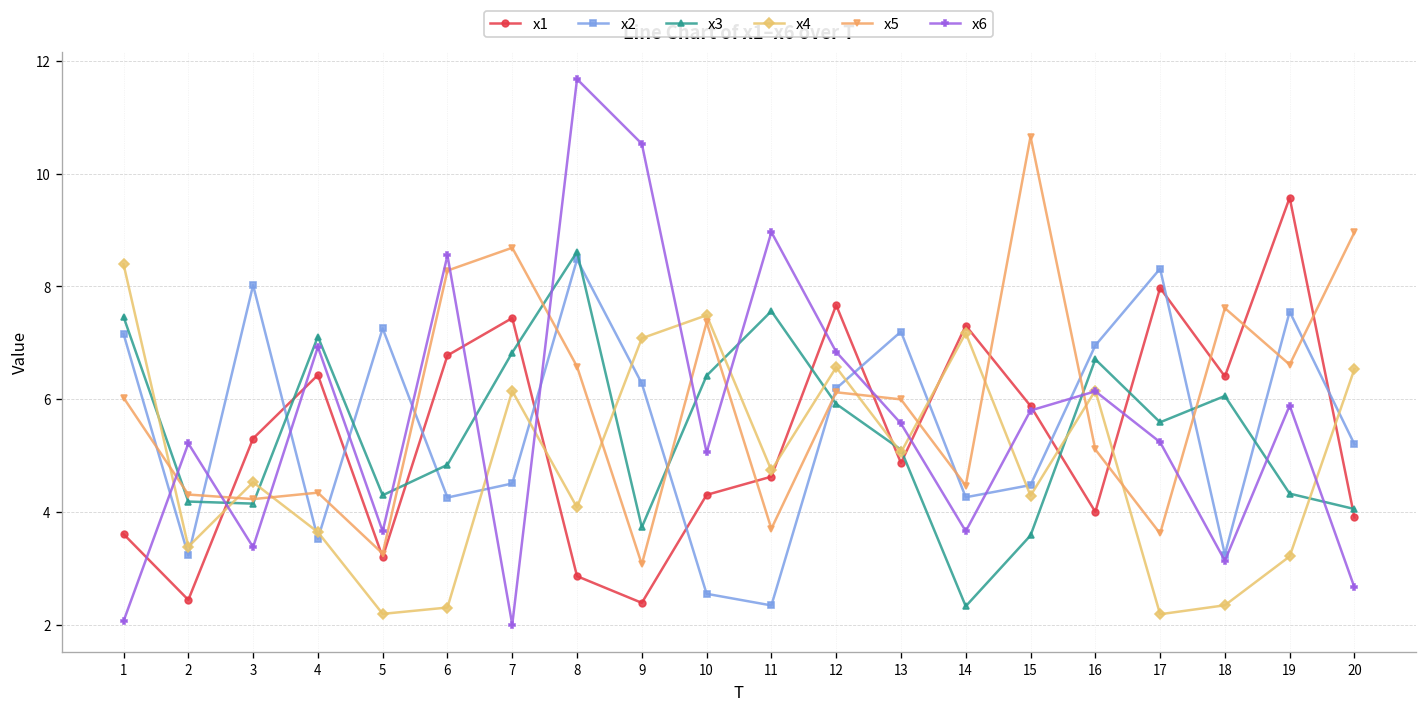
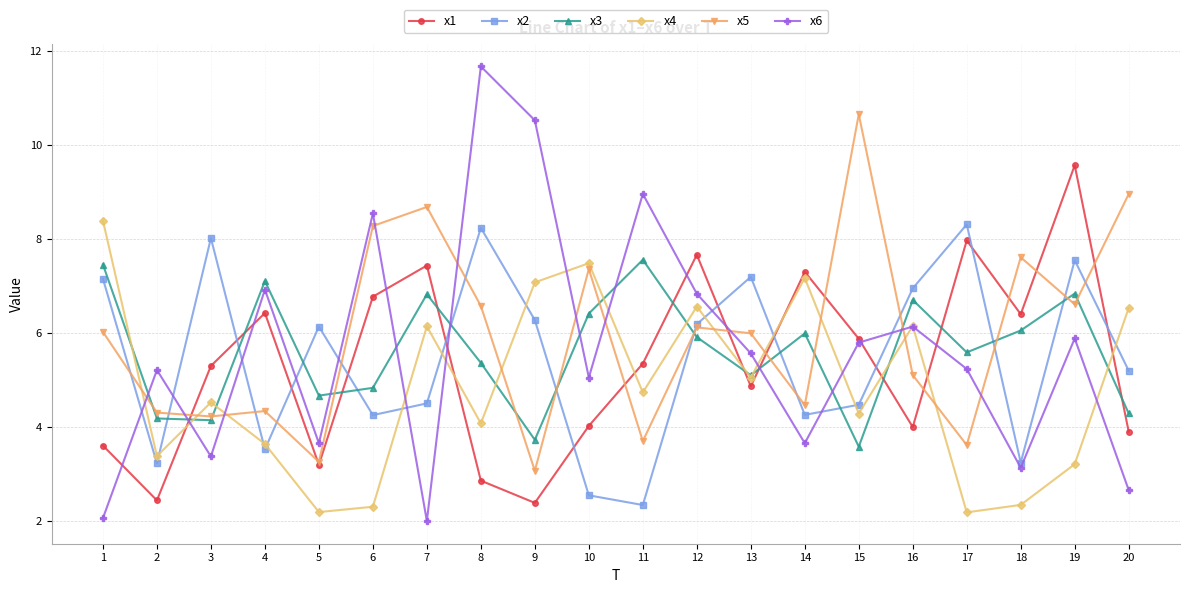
  {
    "x1": {
      "1": 3.6,
      "2": 2.4,
      "3": 5.3,
      "4": 6.4,
      "5": 3.2,
      "6": 6.8,
      "7": 7.4,
      "8": 2.9,
      "9": 2.4,
-     "10": 4.3,
-     "11": 4.6,
+     "10": 4.0,
+     "11": 5.4,
      "12": 7.7,
      "13": 4.9,
      "14": 7.3,
      "15": 5.9,
      "16": 4.0,
      "17": 8.0,
      "18": 6.4,
      "19": 9.6,
      "20": 3.9
    },
    "x2": {
      "1": 7.2,
      "2": 3.2,
      "3": 8.0,
      "4": 3.5,
-     "5": 7.3,
+     "5": 6.1,
      "6": 4.3,
      "7": 4.5,
-     "8": 8.5,
+     "8": 8.2,
      "9": 6.3,
      "10": 2.5,
      "11": 2.3,
      "12": 6.2,
      "13": 7.2,
      "14": 4.3,
      "15": 4.5,
      "16": 7.0,
      "17": 8.3,
      "18": 3.2,
      "19": 7.6,
      "20": 5.2
    },
    "x3": {
      "1": 7.5,
      "2": 4.2,
      "3": 4.1,
      "4": 7.1,
-     "5": 4.3,
+     "5": 4.7,
      "6": 4.8,
      "7": 6.8,
-     "8": 8.6,
+     "8": 5.4,
      "9": 3.7,
      "10": 6.4,
      "11": 7.6,
      "12": 5.9,
-     "14": 2.3,
+     "14": 6.0,
      "15": 3.6,
      "16": 6.7,
      "17": 5.6,
      "18": 6.1,
-     "19": 4.3,
-     "20": 4.1
+     "19": 6.8,
+     "20": 4.3
    },
    "x6": {
      "1": 2.1,
      "2": 5.2,
      "3": 3.4,
      "4": 6.9,
      "5": 3.7,
      "6": 8.6,
      "7": 2.0,
      "8": 11.7,
      "9": 10.5,
      "10": 5.1,
      "11": 9.0,
      "12": 6.8,
      "13": 5.6,
      "14": 3.7,
      "15": 5.8,
      "17": 5.2,
      "18": 3.1,
      "19": 5.9,
      "20": 2.7
    }
  }
